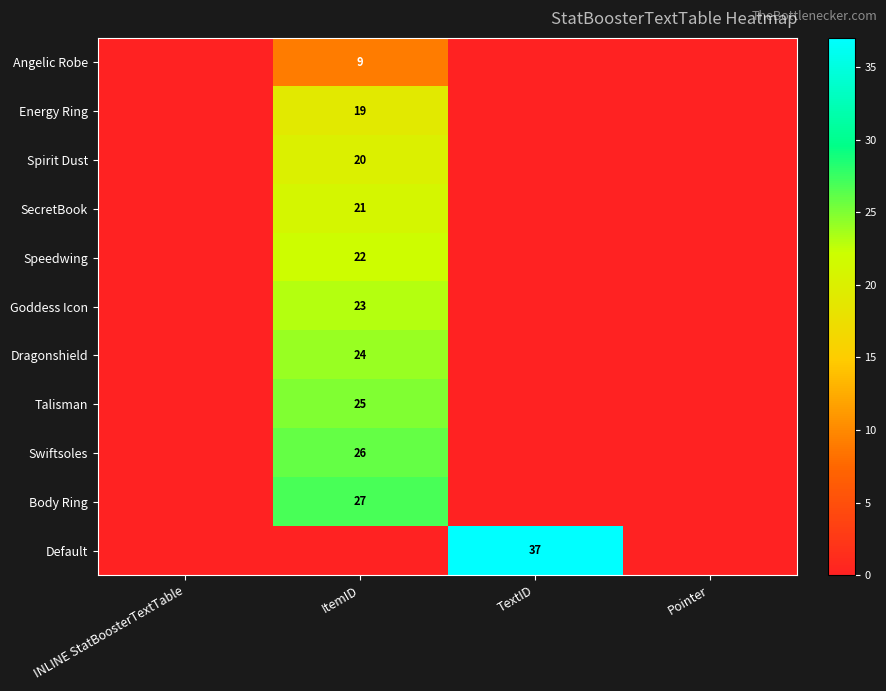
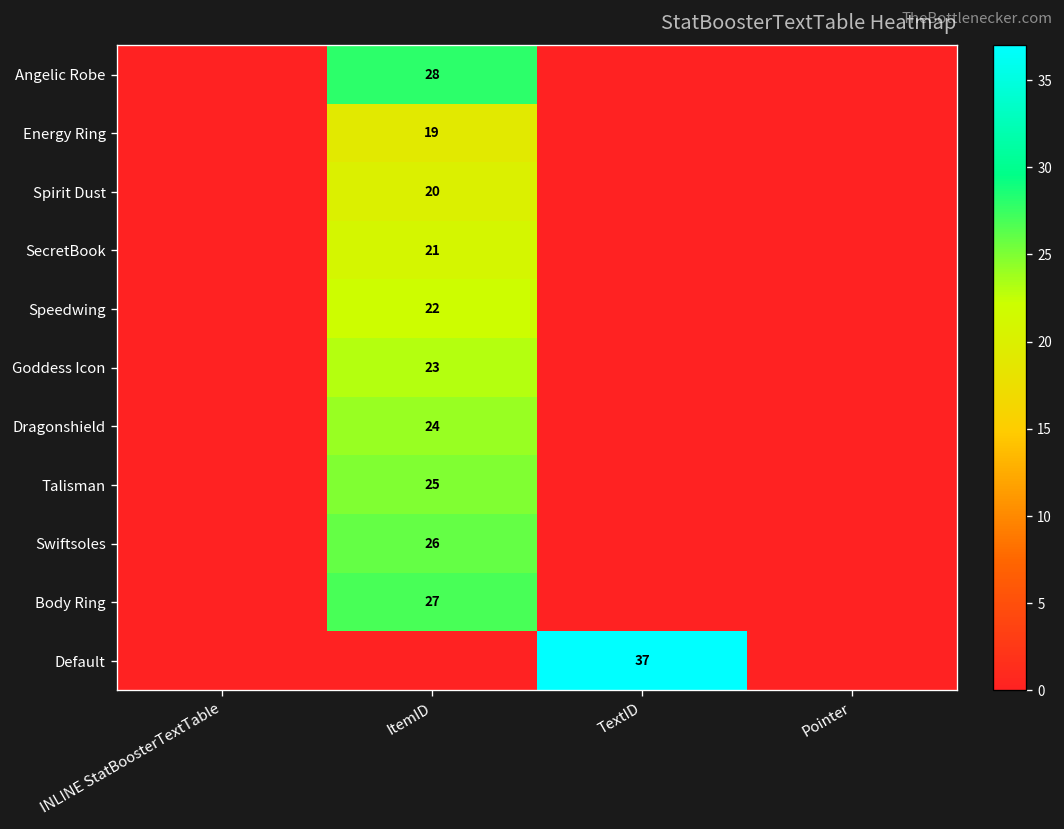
  {
    "Angelic Robe": {
-     "ItemID": 9
+     "ItemID": 28
    },
    "Energy Ring": {
      "ItemID": 19
    },
    "Spirit Dust": {
      "ItemID": 20
    },
    "SecretBook": {
      "ItemID": 21
    },
    "Speedwing": {
      "ItemID": 22
    },
    "Goddess Icon": {
      "ItemID": 23
    },
    "Dragonshield": {
      "ItemID": 24
    },
    "Talisman": {
      "ItemID": 25
    },
    "Swiftsoles": {
      "ItemID": 26
    },
    "Body Ring": {
      "ItemID": 27
    },
    "Default": {
      "TextID": 37
    }
  }
